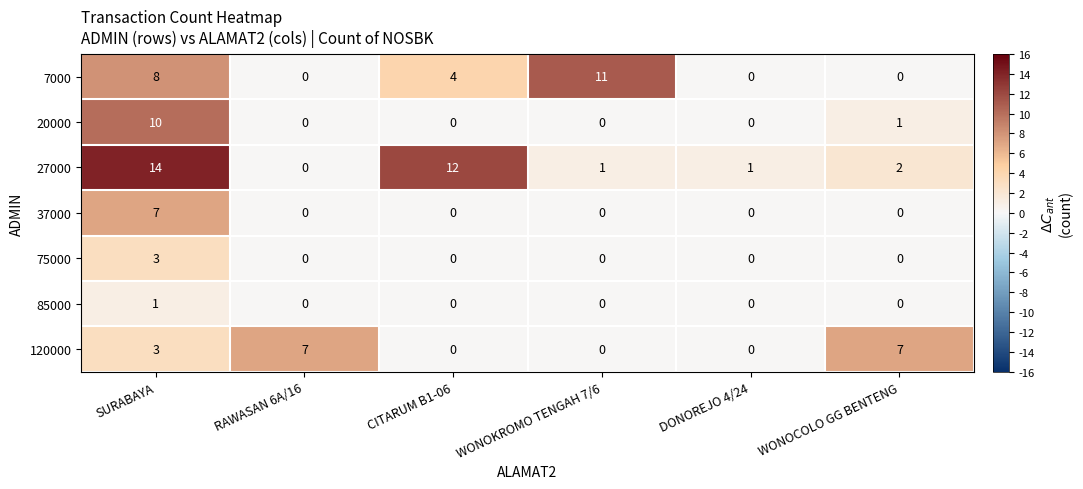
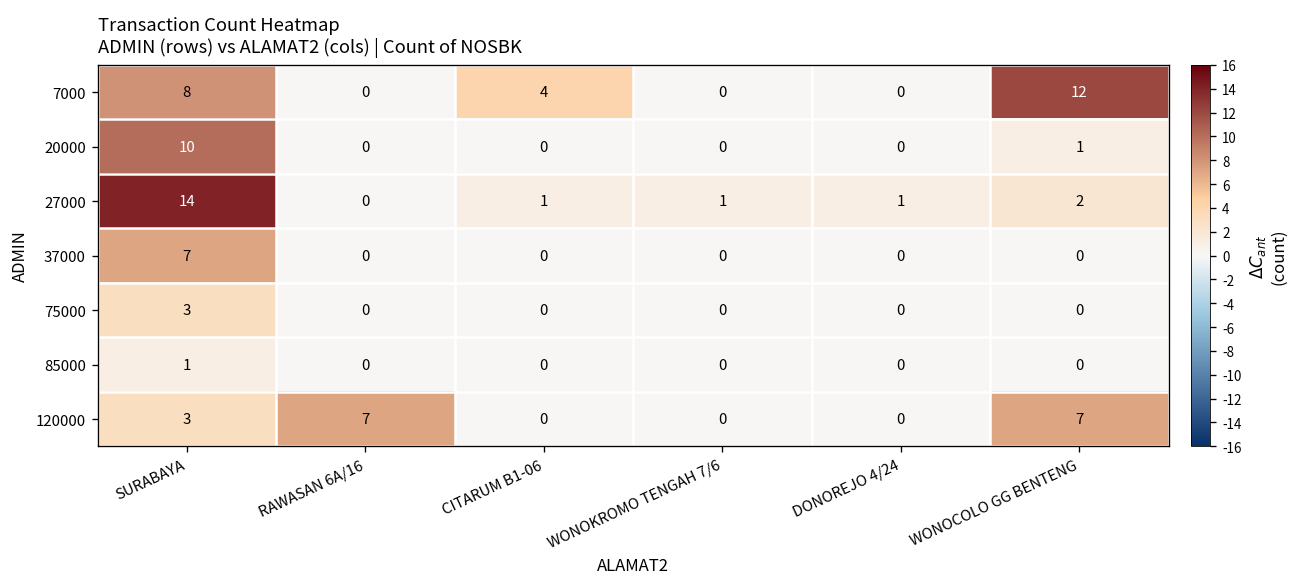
  {
    "7000": {
      "SURABAYA": 8,
      "RAWASAN 6A/16": 0,
      "CITARUM B1-06": 4,
-     "WONOKROMO TENGAH 7/6": 11,
+     "WONOKROMO TENGAH 7/6": 0,
      "DONOREJO 4/24": 0,
-     "WONOCOLO GG BENTENG": 0
+     "WONOCOLO GG BENTENG": 12
    },
    "20000": {
      "SURABAYA": 10,
      "RAWASAN 6A/16": 0,
      "CITARUM B1-06": 0,
      "WONOKROMO TENGAH 7/6": 0,
      "DONOREJO 4/24": 0,
      "WONOCOLO GG BENTENG": 1
    },
    "27000": {
      "SURABAYA": 14,
      "RAWASAN 6A/16": 0,
-     "CITARUM B1-06": 12,
+     "CITARUM B1-06": 1,
      "WONOKROMO TENGAH 7/6": 1,
      "DONOREJO 4/24": 1,
      "WONOCOLO GG BENTENG": 2
    },
    "37000": {
      "SURABAYA": 7,
      "RAWASAN 6A/16": 0,
      "CITARUM B1-06": 0,
      "WONOKROMO TENGAH 7/6": 0,
      "DONOREJO 4/24": 0,
      "WONOCOLO GG BENTENG": 0
    },
    "75000": {
      "SURABAYA": 3,
      "RAWASAN 6A/16": 0,
      "CITARUM B1-06": 0,
      "WONOKROMO TENGAH 7/6": 0,
      "DONOREJO 4/24": 0,
      "WONOCOLO GG BENTENG": 0
    },
    "85000": {
      "SURABAYA": 1,
      "RAWASAN 6A/16": 0,
      "CITARUM B1-06": 0,
      "WONOKROMO TENGAH 7/6": 0,
      "DONOREJO 4/24": 0,
      "WONOCOLO GG BENTENG": 0
    },
    "120000": {
      "SURABAYA": 3,
      "RAWASAN 6A/16": 7,
      "CITARUM B1-06": 0,
      "WONOKROMO TENGAH 7/6": 0,
      "DONOREJO 4/24": 0,
      "WONOCOLO GG BENTENG": 7
    }
  }
